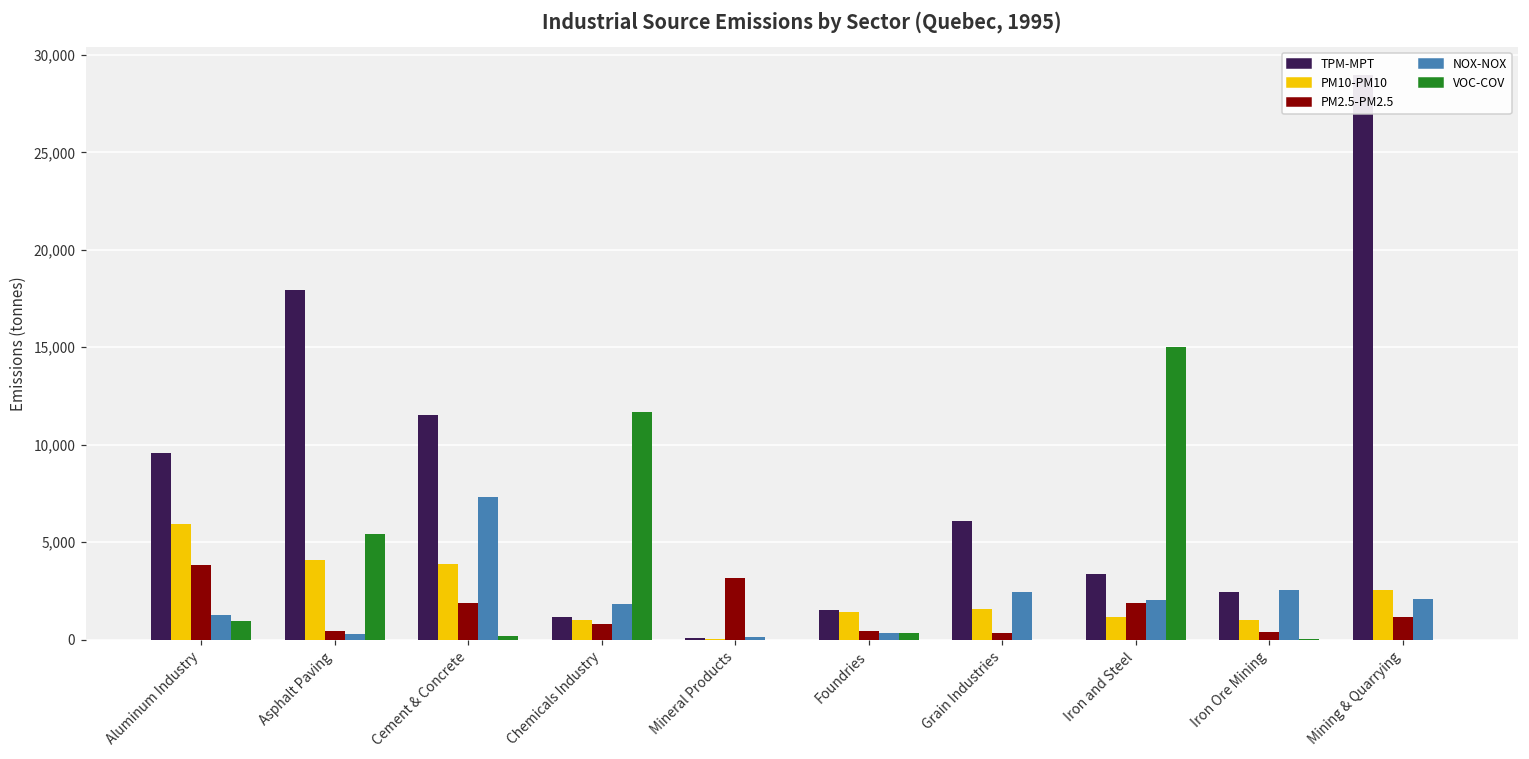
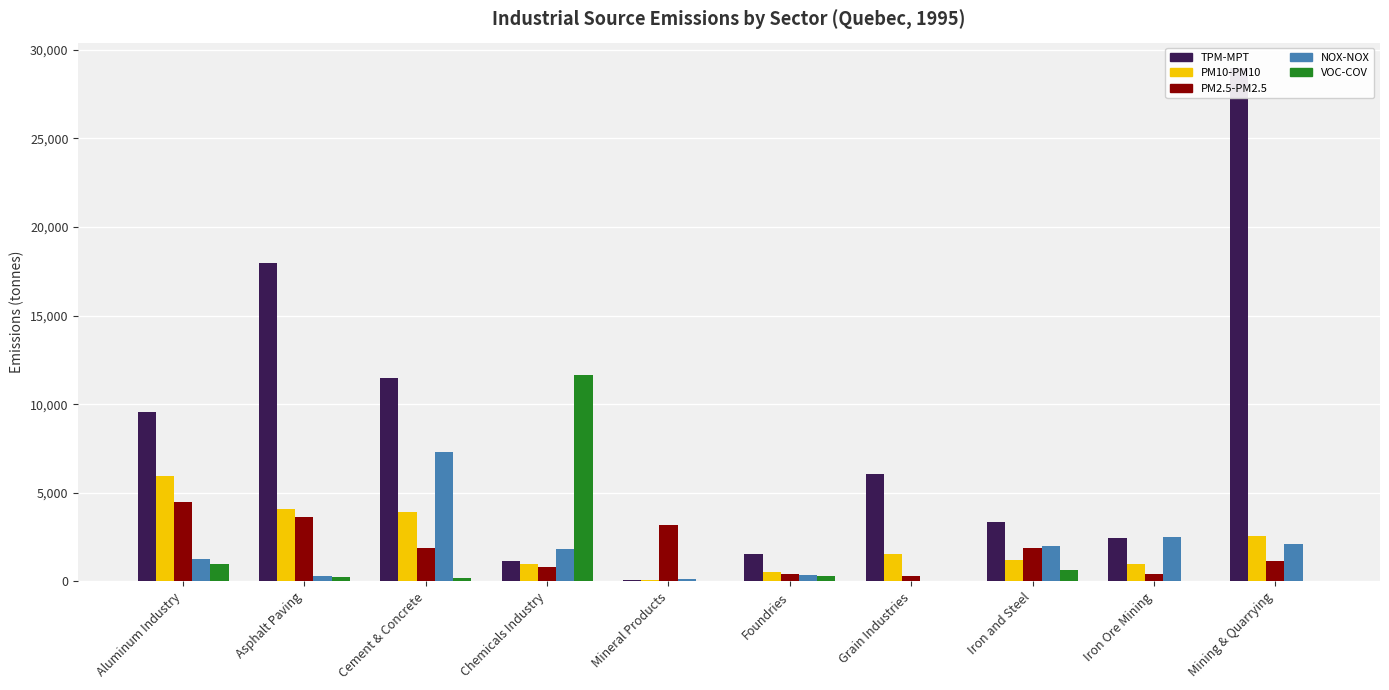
  {
    "TPM-MPT": {
      "Aluminum Industry": "9,600",
      "Asphalt Paving": "18,000",
      "Cement & Concrete": "11,500",
      "Chemicals Industry": "1,200",
      "Foundries": "1,500",
      "Grain Industries": "6,100",
      "Iron and Steel": "3,400",
      "Iron Ore Mining": "2,400"
    },
    "PM10-PM10": {
      "Aluminum Industry": "6,000",
      "Asphalt Paving": "4,100",
      "Cement & Concrete": "3,900",
      "Chemicals Industry": "1,000",
-     "Foundries": "1,400",
+     "Foundries": "500",
      "Grain Industries": "1,600",
      "Iron and Steel": "1,200",
      "Iron Ore Mining": "1,000",
      "Mining & Quarrying": "2,500"
    },
    "PM2.5-PM2.5": {
-     "Aluminum Industry": "3,800",
-     "Asphalt Paving": "400",
+     "Aluminum Industry": "4,500",
+     "Asphalt Paving": "3,700",
      "Cement & Concrete": "1,900",
      "Chemicals Industry": "800",
      "Mineral Products": "3,200",
      "Foundries": "400",
      "Grain Industries": "300",
      "Iron and Steel": "1,900",
      "Iron Ore Mining": "400",
      "Mining & Quarrying": "1,200"
    },
    "NOX-NOX": {
      "Aluminum Industry": "1,300",
      "Asphalt Paving": "300",
      "Cement & Concrete": "7,300",
      "Chemicals Industry": "1,800",
      "Foundries": "400",
-     "Grain Industries": "2,400",
+     "Grain Industries": "0",
      "Iron and Steel": "2,000",
      "Iron Ore Mining": "2,500",
      "Mining & Quarrying": "2,100"
    },
    "VOC-COV": {
      "Aluminum Industry": "1,000",
-     "Asphalt Paving": "5,400",
+     "Asphalt Paving": "300",
      "Cement & Concrete": "200",
      "Chemicals Industry": "11,700",
      "Foundries": "300",
      "Grain Industries": "0",
-     "Iron and Steel": "15,000"
+     "Iron and Steel": "600"
    }
  }
